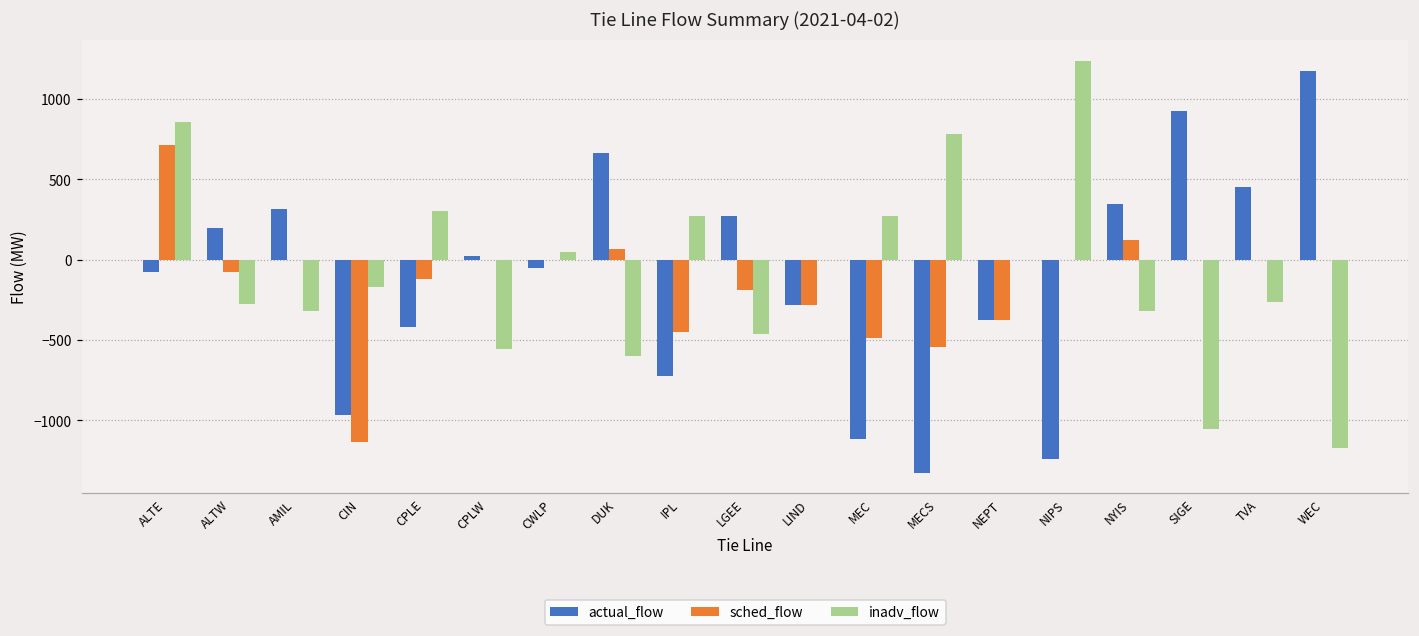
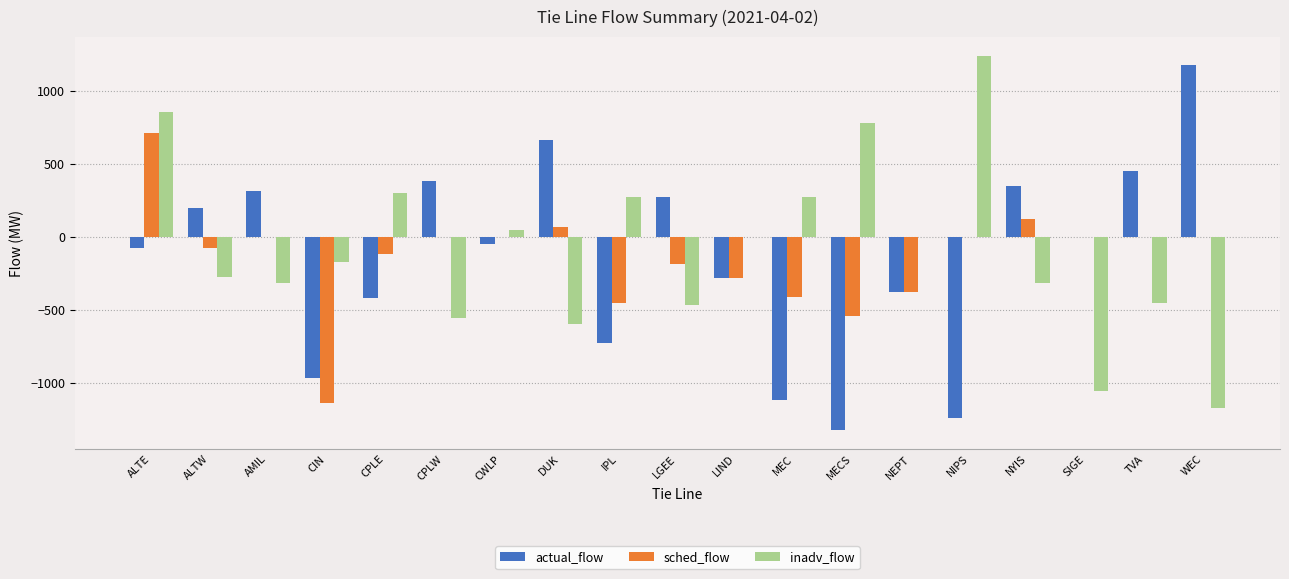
  {
    "actual_flow": {
      "ALTE": -80,
      "ALTW": 200,
      "AMIL": 320,
      "CIN": -970,
      "CPLE": -420,
-     "CPLW": 30,
+     "CPLW": 390,
      "CWLP": -50,
      "DUK": 670,
      "IPL": -720,
      "LGEE": 280,
      "LIND": -280,
      "MEC": -1110,
      "MECS": -1330,
      "NEPT": -380,
      "NIPS": -1240,
      "NYIS": 350,
-     "SIGE": 920,
+     "SIGE": 0,
      "TVA": 450,
      "WEC": 1170
    },
    "sched_flow": {
      "ALTE": 710,
      "ALTW": -80,
      "AMIL": 0,
      "CIN": -1140,
      "CPLE": -120,
      "CPLW": 0,
      "CWLP": 0,
      "DUK": 70,
      "IPL": -450,
      "LGEE": -190,
      "LIND": -280,
-     "MEC": -490,
+     "MEC": -410,
      "MECS": -550,
      "NEPT": -380,
      "NIPS": 0,
      "NYIS": 120,
      "SIGE": 0,
      "TVA": 0,
      "WEC": 0
    },
    "inadv_flow": {
      "ALTE": 850,
      "ALTW": -270,
      "AMIL": -320,
      "CIN": -170,
      "CPLE": 300,
      "CPLW": -560,
      "CWLP": 50,
      "DUK": -600,
      "IPL": 270,
      "LGEE": -460,
      "LIND": 0,
      "MEC": 270,
      "MECS": 780,
      "NEPT": 0,
      "NIPS": 1240,
      "NYIS": -320,
      "SIGE": -1050,
-     "TVA": -260,
+     "TVA": -450,
      "WEC": -1170
    }
  }
